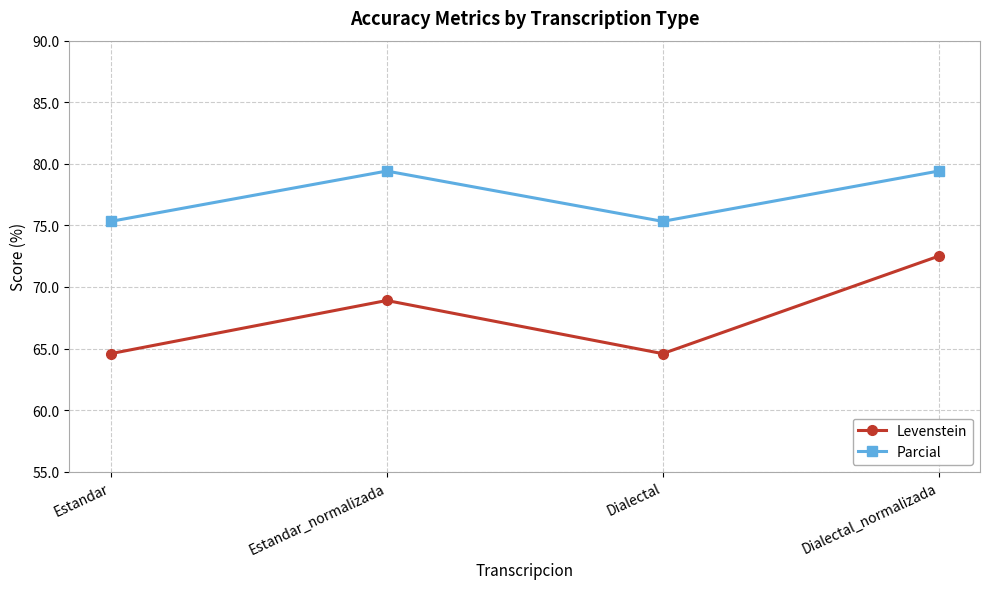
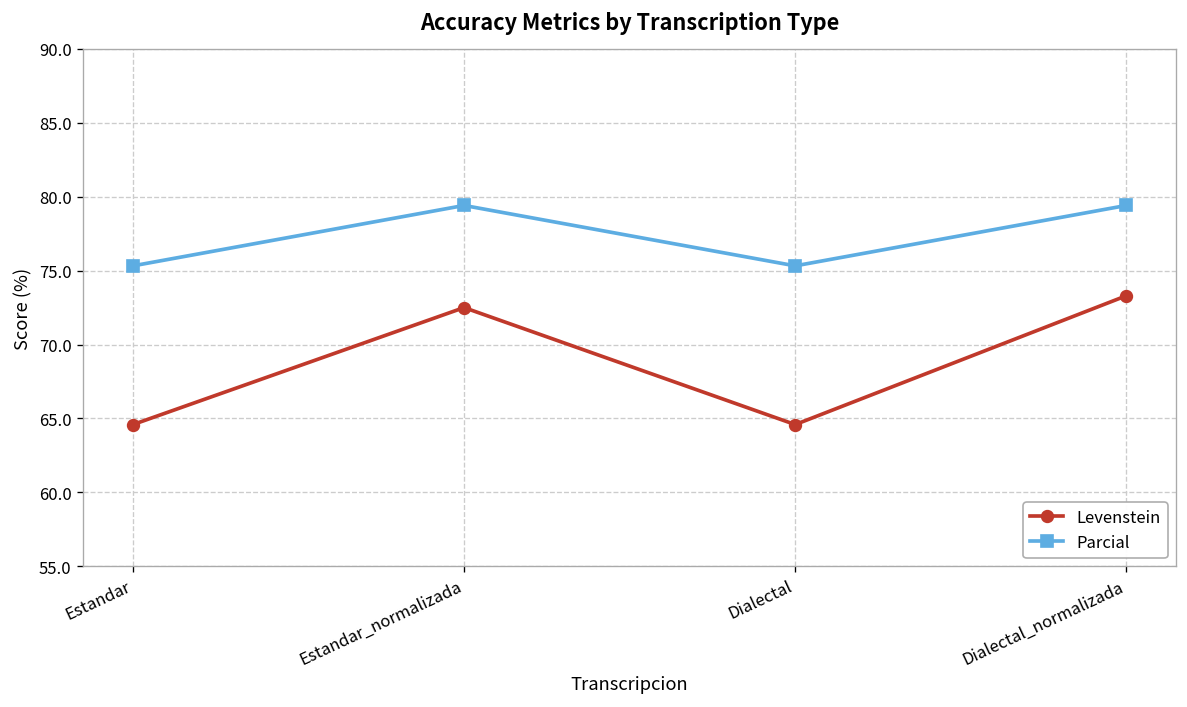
  {
    "Levenstein": {
      "Estandar": 64.6,
-     "Estandar_normalizada": 68.9,
+     "Estandar_normalizada": 72.5,
      "Dialectal": 64.6,
-     "Dialectal_normalizada": 72.5
+     "Dialectal_normalizada": 73.3
    },
    "Parcial": {
      "Estandar": 75.3,
      "Estandar_normalizada": 79.4,
      "Dialectal": 75.3,
      "Dialectal_normalizada": 79.4
    }
  }
